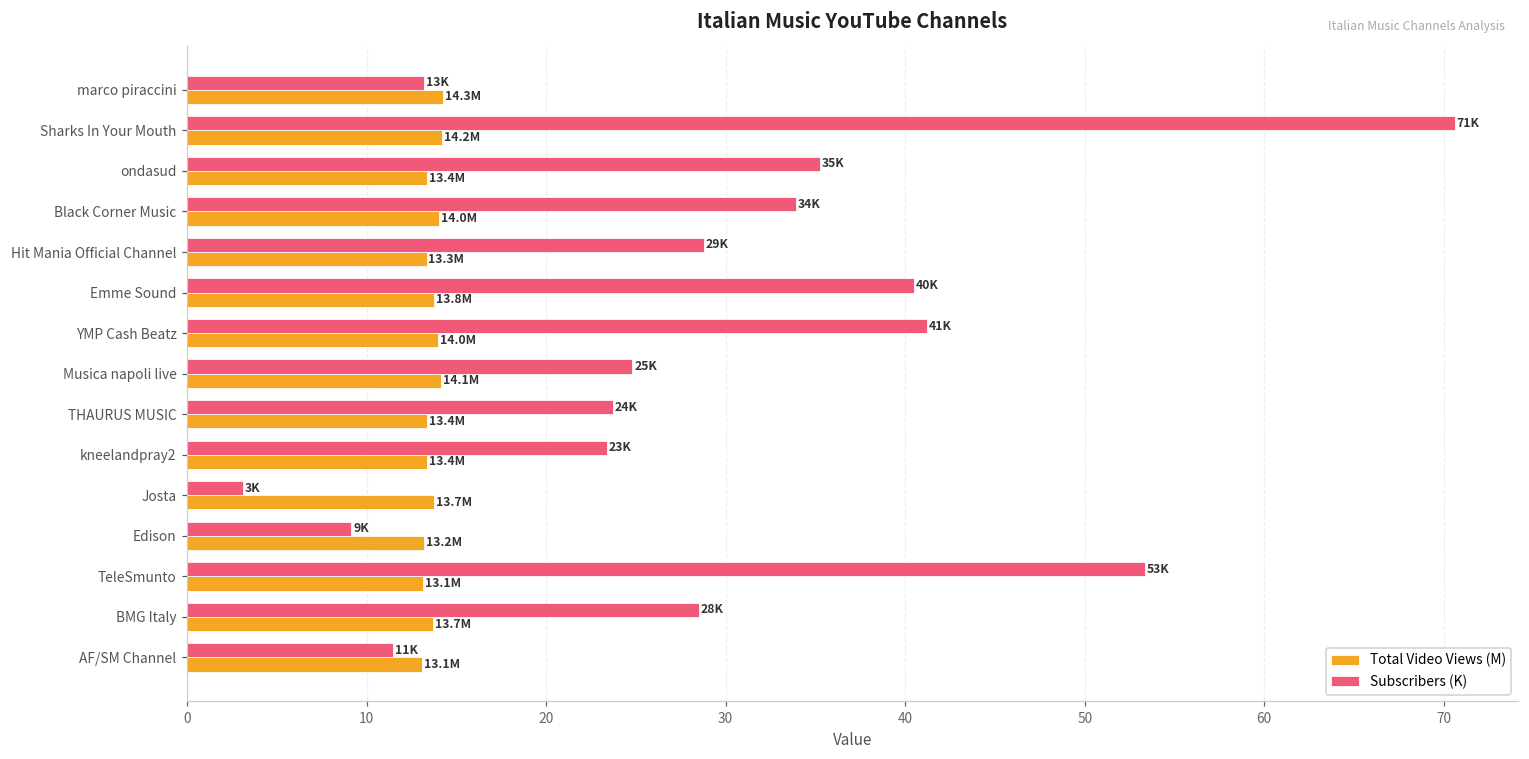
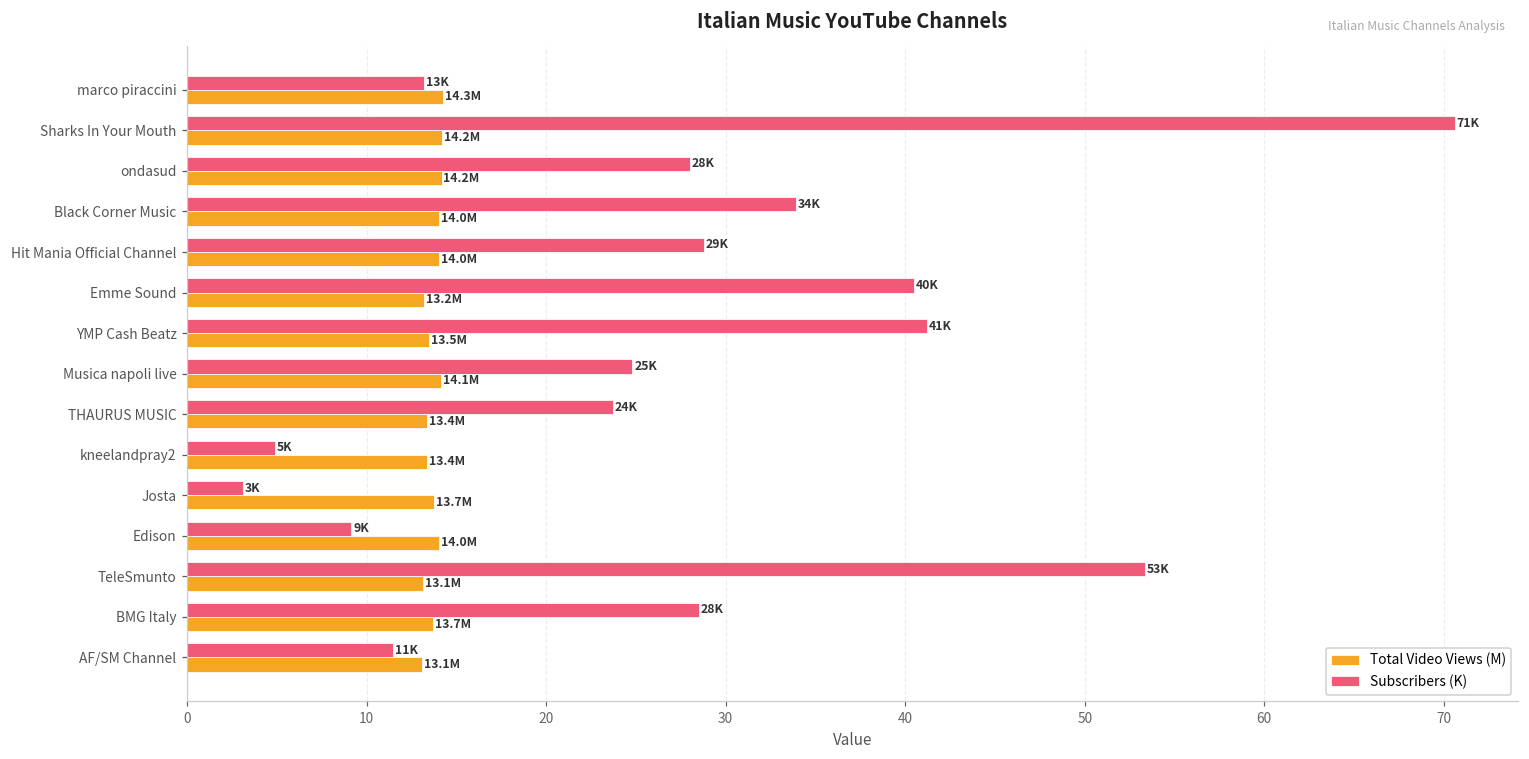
  {
    "Total Video Views (M)": {
      "marco piraccini": "14.3M",
      "Sharks In Your Mouth": "14.2M",
-     "ondasud": "13.4M",
+     "ondasud": "14.2M",
      "Black Corner Music": "14.0M",
-     "Hit Mania Official Channel": "13.3M",
-     "Emme Sound": "13.8M",
-     "YMP Cash Beatz": "14.0M",
+     "Hit Mania Official Channel": "14.0M",
+     "Emme Sound": "13.2M",
+     "YMP Cash Beatz": "13.5M",
      "Musica napoli live": "14.1M",
      "THAURUS MUSIC": "13.4M",
      "kneelandpray2": "13.4M",
      "Josta": "13.7M",
-     "Edison": "13.2M",
+     "Edison": "14.0M",
      "TeleSmunto": "13.1M",
      "BMG Italy": "13.7M",
      "AF/SM Channel": "13.1M"
    },
    "Subscribers (K)": {
      "marco piraccini": "13K",
      "Sharks In Your Mouth": "71K",
-     "ondasud": "35K",
+     "ondasud": "28K",
      "Black Corner Music": "34K",
      "Hit Mania Official Channel": "29K",
      "Emme Sound": "40K",
      "YMP Cash Beatz": "41K",
      "Musica napoli live": "25K",
      "THAURUS MUSIC": "24K",
-     "kneelandpray2": "23K",
+     "kneelandpray2": "5K",
      "Josta": "3K",
      "Edison": "9K",
      "TeleSmunto": "53K",
      "BMG Italy": "28K",
      "AF/SM Channel": "11K"
    }
  }
